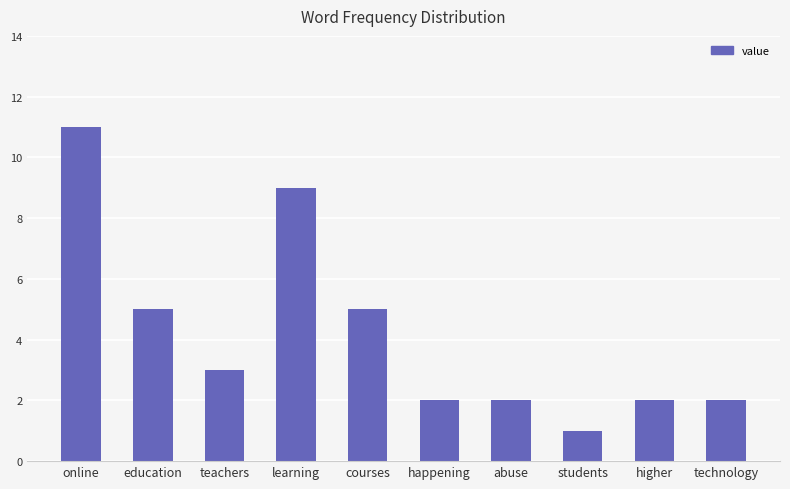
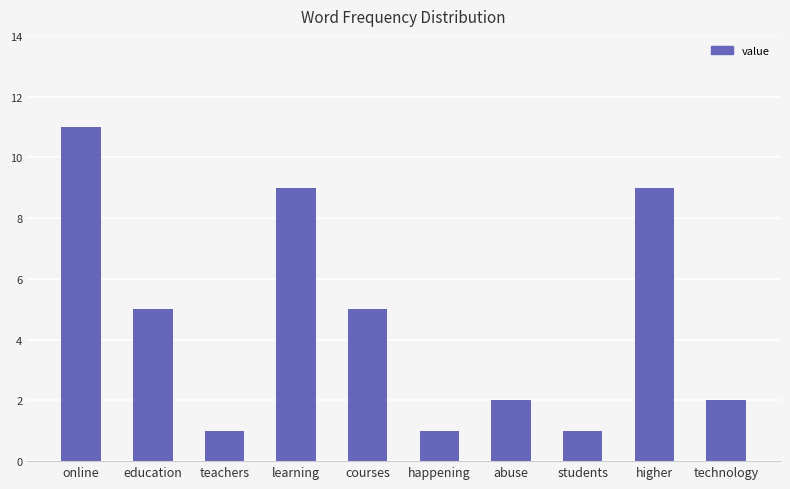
  {
    "online": 11,
    "education": 5,
-   "teachers": 3,
+   "teachers": 1,
    "learning": 9,
    "courses": 5,
-   "happening": 2,
+   "happening": 1,
    "abuse": 2,
    "students": 1,
-   "higher": 2,
+   "higher": 9,
    "technology": 2
  }
